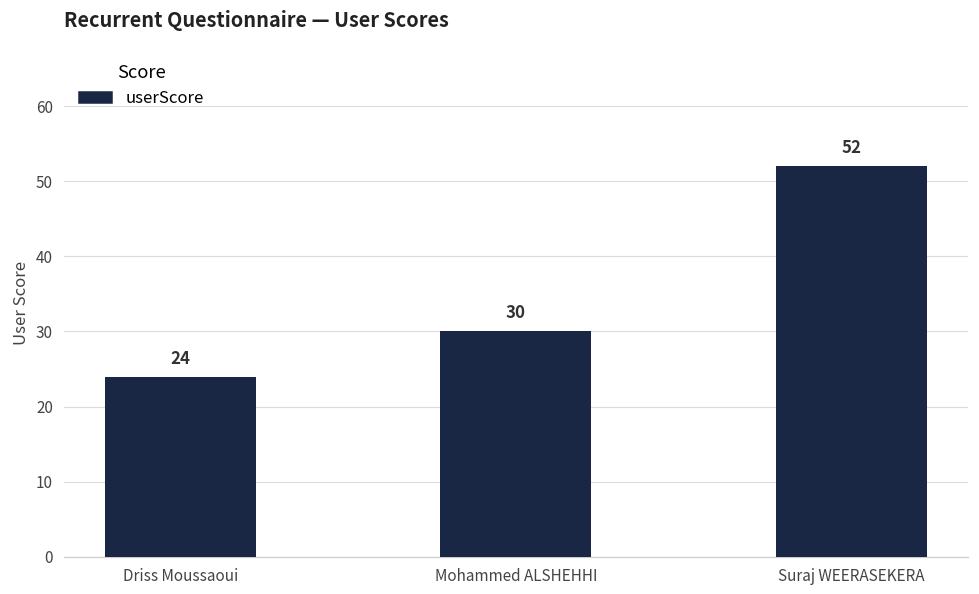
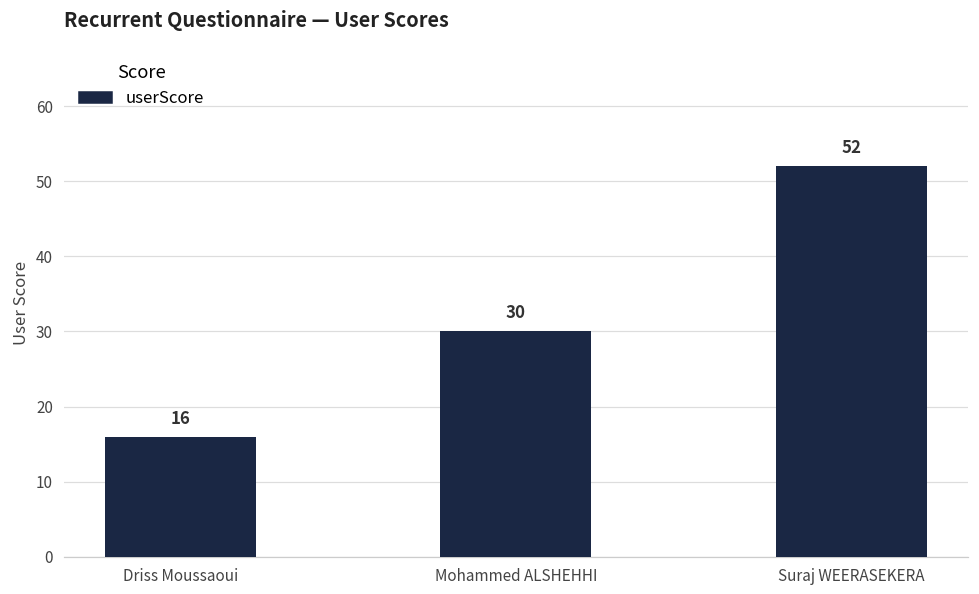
  {
-   "Driss Moussaoui": 24,
+   "Driss Moussaoui": 16,
    "Mohammed ALSHEHHI": 30,
    "Suraj WEERASEKERA": 52
  }
